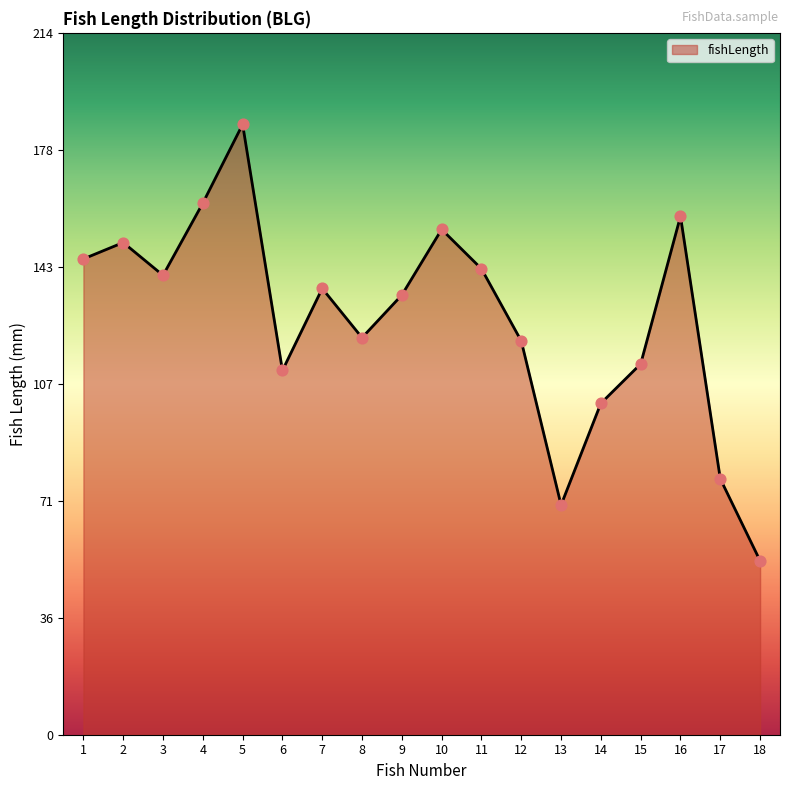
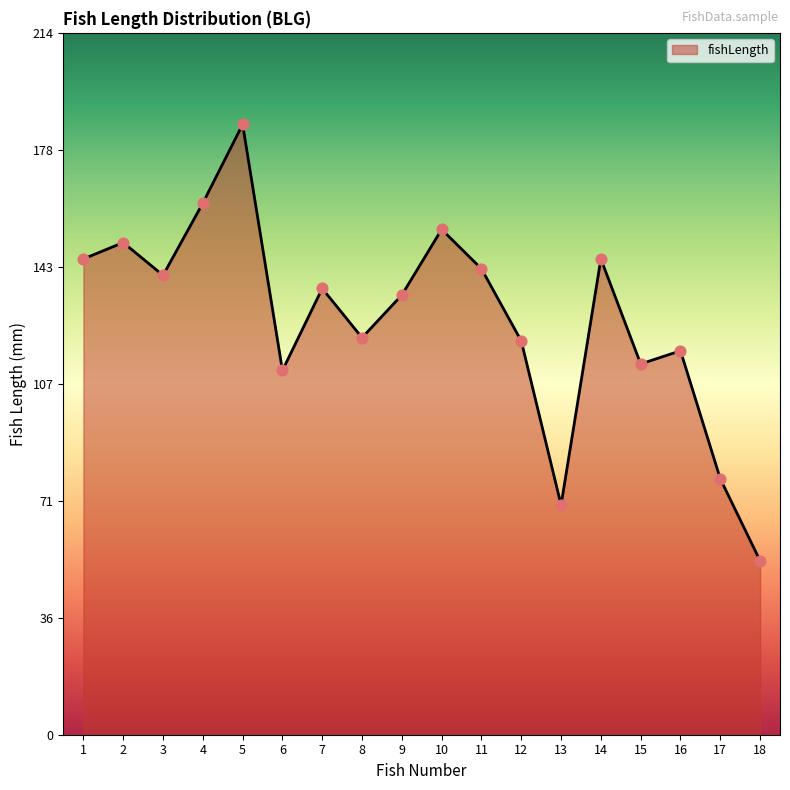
  {
    "1": 145,
    "2": 150,
    "3": 140,
    "4": 162,
    "5": 186,
    "6": 111,
    "7": 136,
    "8": 121,
    "9": 134,
    "10": 154,
    "11": 142,
    "12": 120,
    "13": 70,
-   "14": 101,
+   "14": 145,
    "15": 113,
-   "16": 158,
+   "16": 117,
    "17": 78,
    "18": 53
  }
